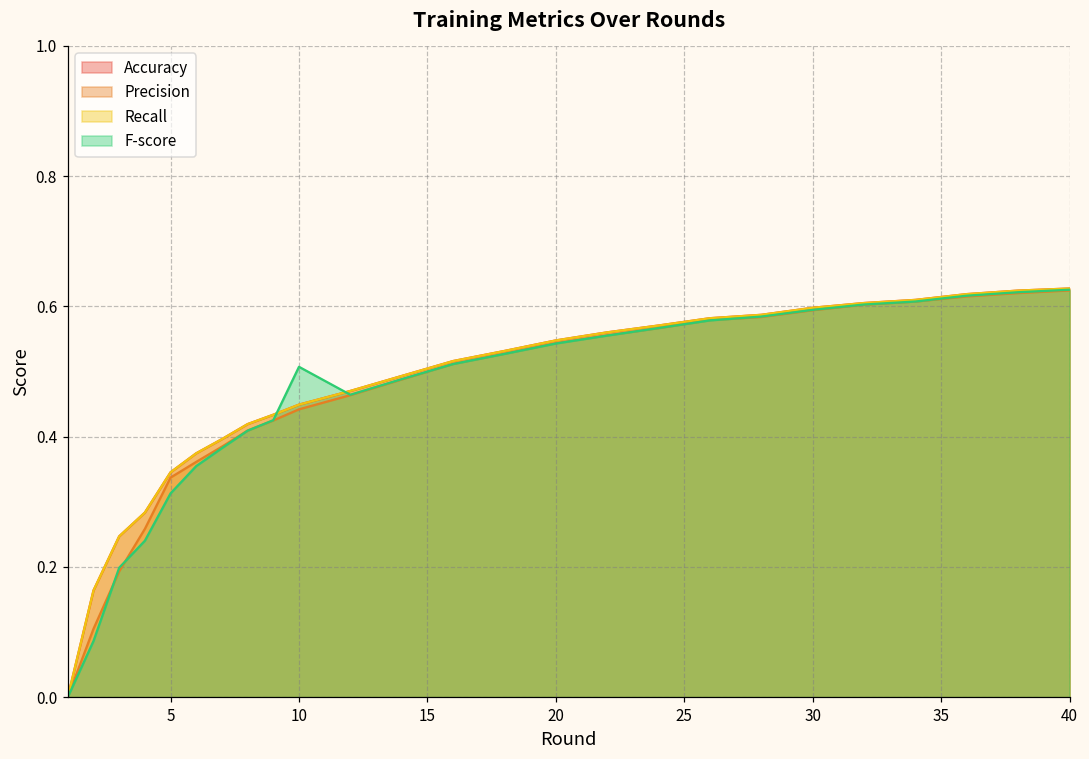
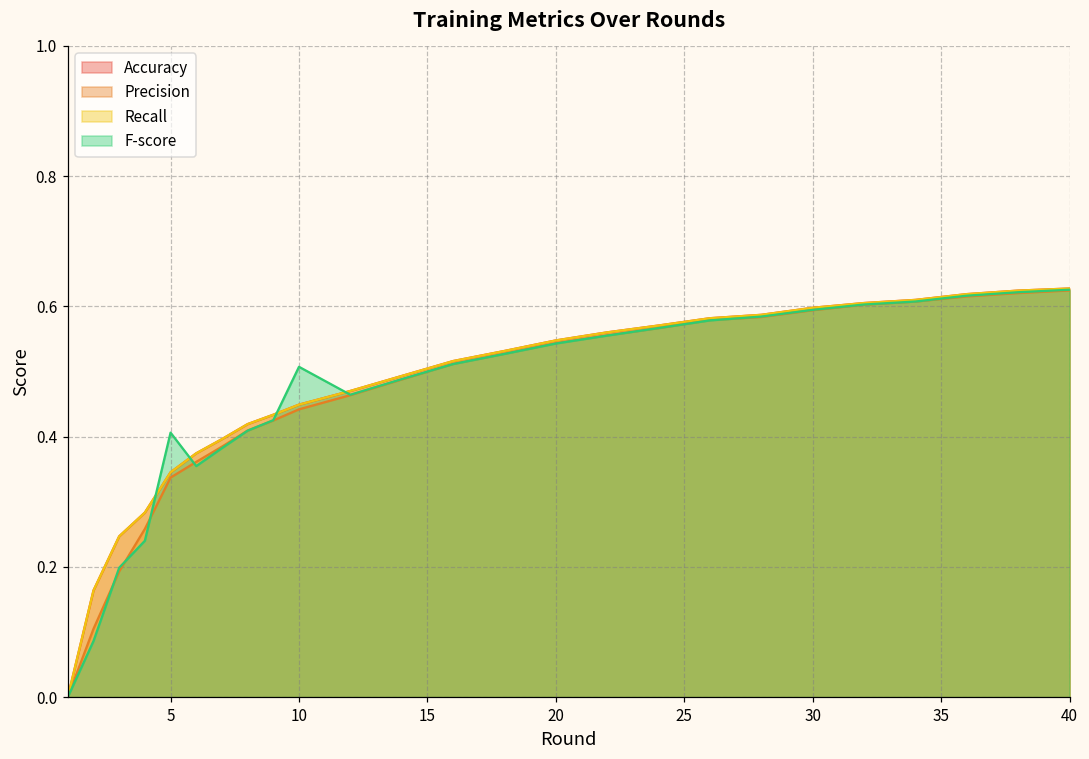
  {
    "F-score": {
-     "5": 0.31,
+     "5": 0.41,
      "10": 0.51
    }
  }
